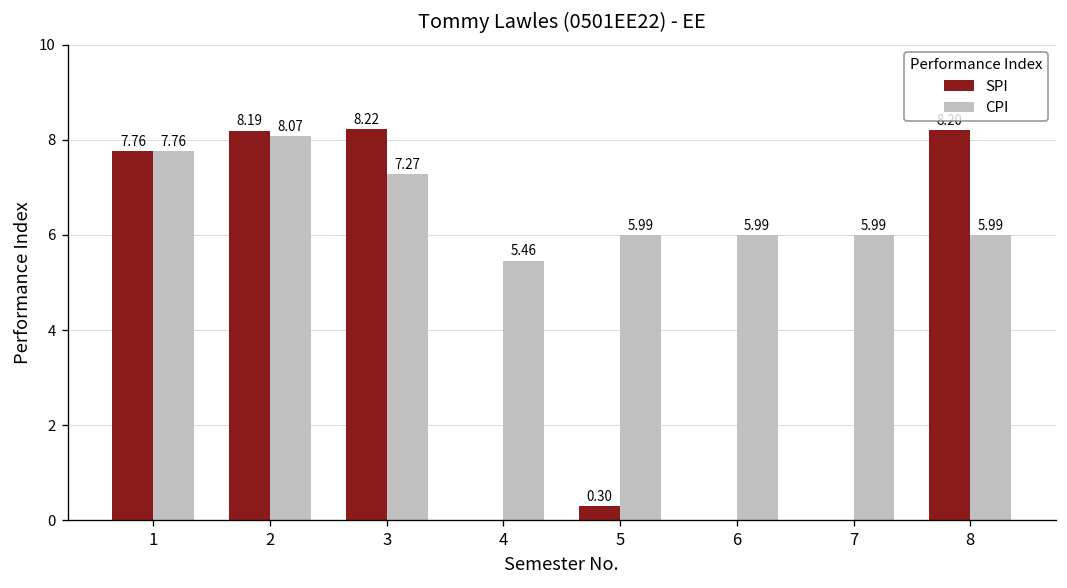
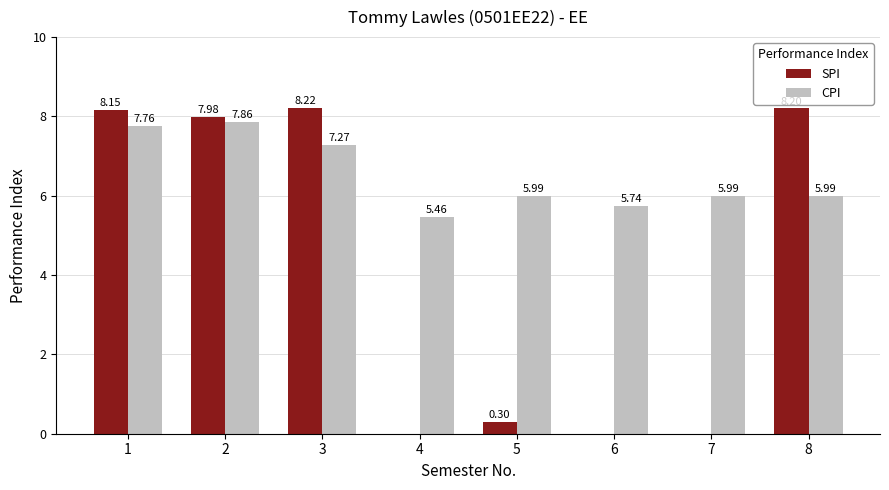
  {
    "SPI": {
-     "1": 7.76,
-     "2": 8.19,
+     "1": 8.15,
+     "2": 7.98,
      "3": 8.22,
      "5": 0.30
    },
    "CPI": {
      "1": 7.76,
-     "2": 8.07,
+     "2": 7.86,
      "3": 7.27,
      "4": 5.46,
      "5": 5.99,
-     "6": 5.99,
+     "6": 5.74,
      "7": 5.99,
      "8": 5.99
    }
  }
